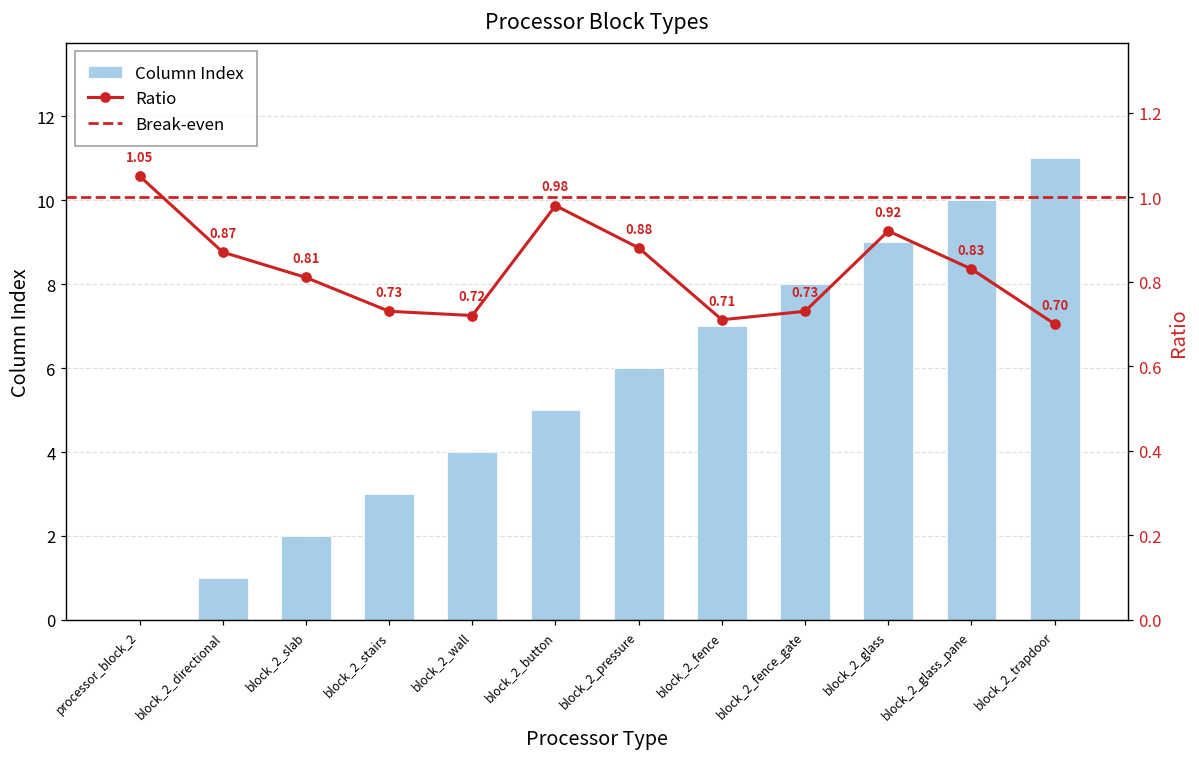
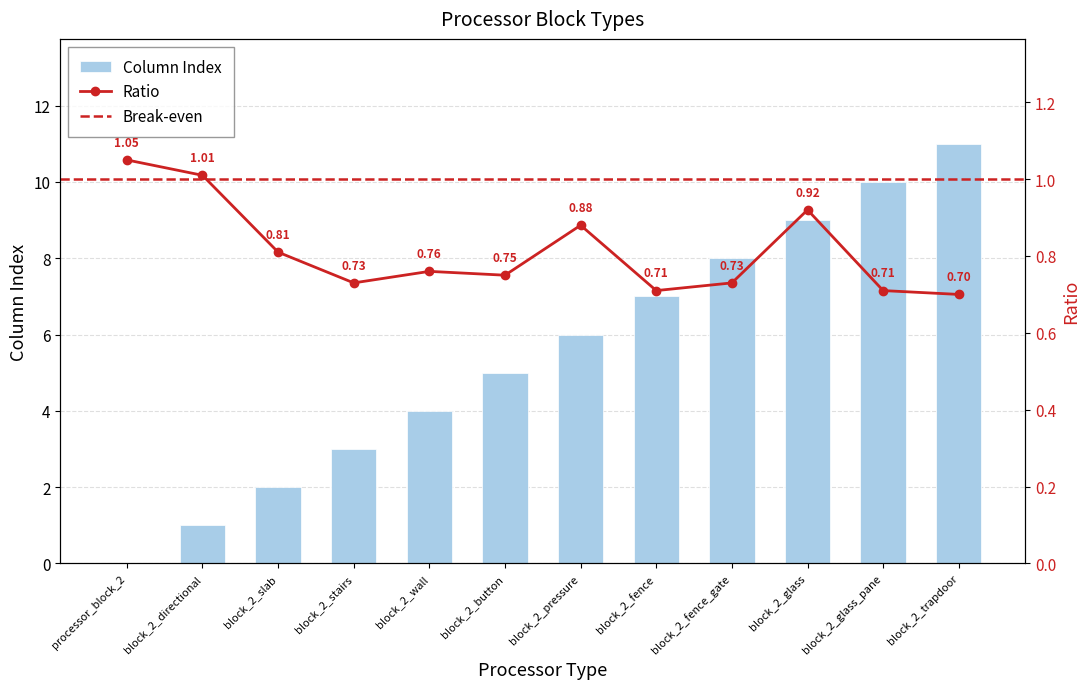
  {
    "Ratio": {
-     "block_2_directional": 0.87,
+     "block_2_directional": 1.01,
      "block_2_slab": 0.81,
      "block_2_stairs": 0.73,
-     "block_2_wall": 0.72,
-     "block_2_button": 0.98,
+     "block_2_wall": 0.76,
+     "block_2_button": 0.75,
      "block_2_pressure": 0.88,
      "block_2_fence": 0.71,
      "block_2_fence_gate": 0.73,
      "block_2_glass": 0.92,
-     "block_2_glass_pane": 0.83,
+     "block_2_glass_pane": 0.71,
      "block_2_trapdoor": 0.70
    }
  }
